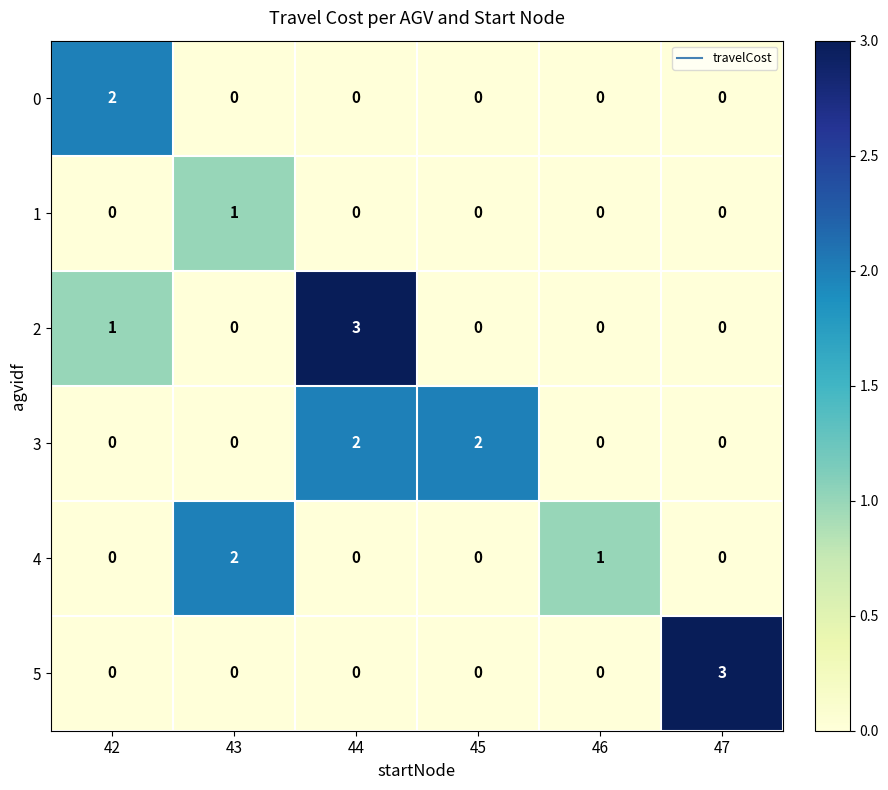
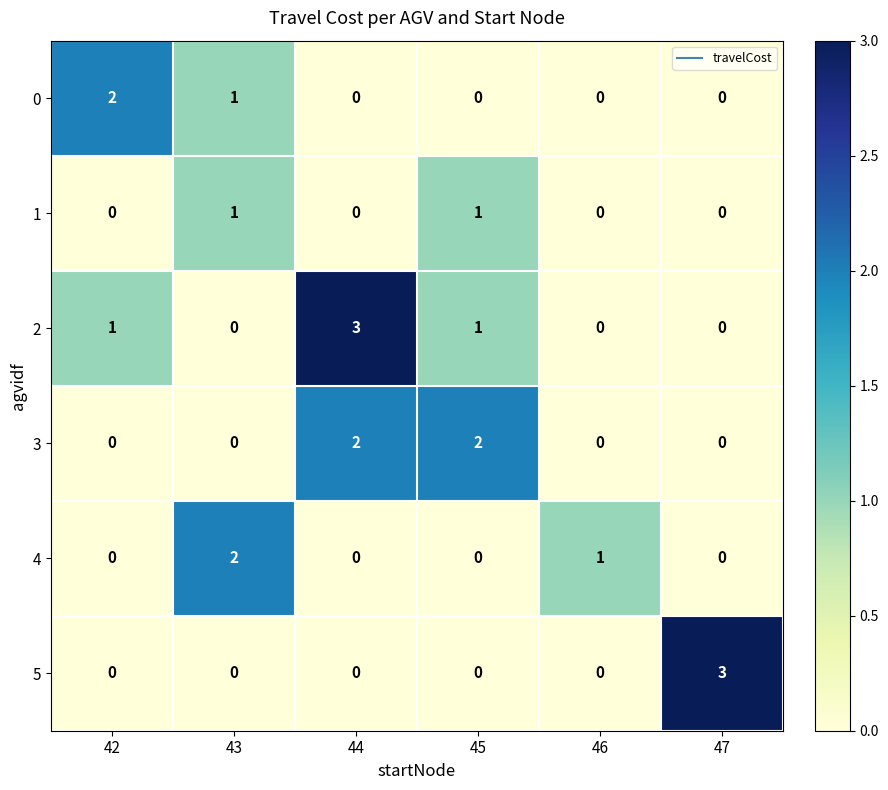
  {
    "0": {
      "42": 2,
-     "43": 0,
+     "43": 1,
      "44": 0,
      "45": 0,
      "46": 0,
      "47": 0
    },
    "1": {
      "42": 0,
      "43": 1,
      "44": 0,
-     "45": 0,
+     "45": 1,
      "46": 0,
      "47": 0
    },
    "2": {
      "42": 1,
      "43": 0,
      "44": 3,
-     "45": 0,
+     "45": 1,
      "46": 0,
      "47": 0
    },
    "3": {
      "42": 0,
      "43": 0,
      "44": 2,
      "45": 2,
      "46": 0,
      "47": 0
    },
    "4": {
      "42": 0,
      "43": 2,
      "44": 0,
      "45": 0,
      "46": 1,
      "47": 0
    },
    "5": {
      "42": 0,
      "43": 0,
      "44": 0,
      "45": 0,
      "46": 0,
      "47": 3
    }
  }
